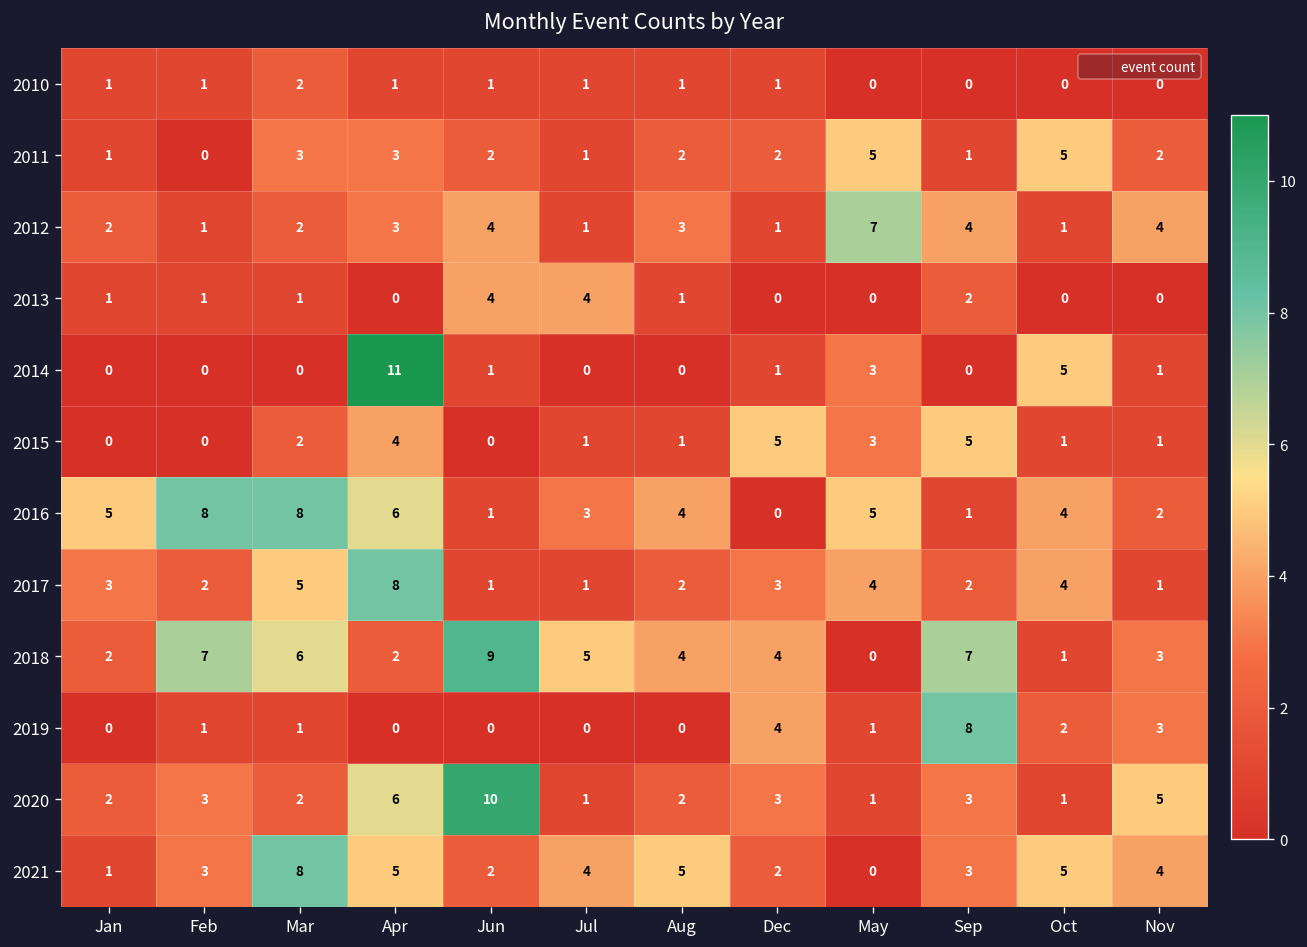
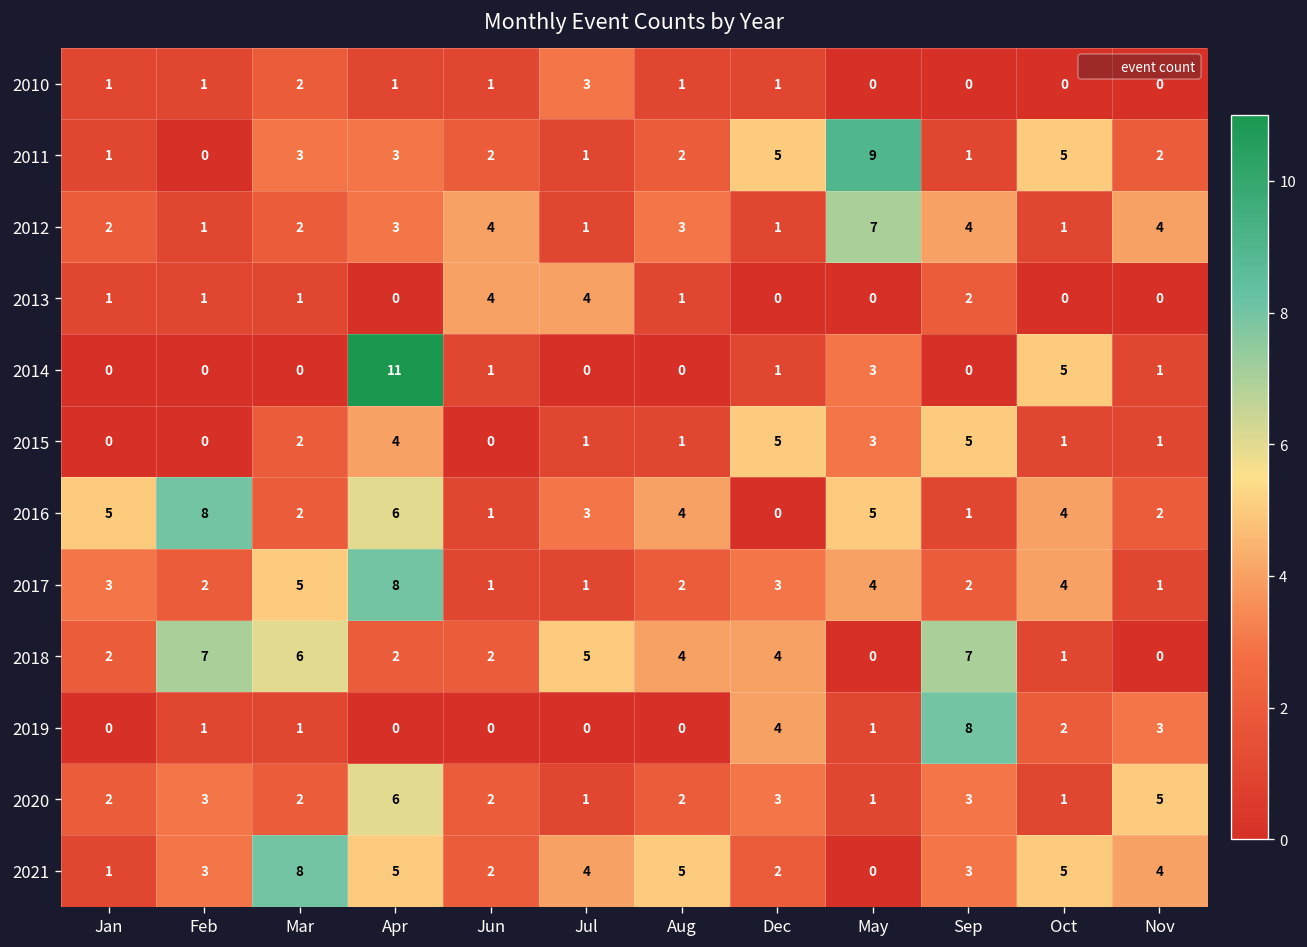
  {
    "2010": {
      "Jan": 1,
      "Feb": 1,
      "Mar": 2,
      "Apr": 1,
      "Jun": 1,
-     "Jul": 1,
+     "Jul": 3,
      "Aug": 1,
      "Dec": 1,
      "May": 0,
      "Sep": 0,
      "Oct": 0
    },
    "2011": {
      "Jan": 1,
      "Feb": 0,
      "Mar": 3,
      "Apr": 3,
      "Jun": 2,
      "Jul": 1,
      "Aug": 2,
-     "Dec": 2,
-     "May": 5,
+     "Dec": 5,
+     "May": 9,
      "Sep": 1,
      "Oct": 5,
      "Nov": 2
    },
    "2012": {
      "Jan": 2,
      "Feb": 1,
      "Mar": 2,
      "Apr": 3,
      "Jun": 4,
      "Jul": 1,
      "Aug": 3,
      "Dec": 1,
      "May": 7,
      "Sep": 4,
      "Oct": 1,
      "Nov": 4
    },
    "2013": {
      "Jan": 1,
      "Feb": 1,
      "Mar": 1,
      "Apr": 0,
      "Jun": 4,
      "Jul": 4,
      "Aug": 1,
      "Dec": 0,
      "May": 0,
      "Sep": 2,
      "Oct": 0,
      "Nov": 0
    },
    "2014": {
      "Jan": 0,
      "Feb": 0,
      "Mar": 0,
      "Apr": 11,
      "Jun": 1,
      "Jul": 0,
      "Aug": 0,
      "Dec": 1,
      "May": 3,
      "Sep": 0,
      "Oct": 5,
      "Nov": 1
    },
    "2015": {
      "Jan": 0,
      "Feb": 0,
      "Mar": 2,
      "Apr": 4,
      "Jun": 0,
      "Jul": 1,
      "Aug": 1,
      "Dec": 5,
      "May": 3,
      "Sep": 5,
      "Oct": 1,
      "Nov": 1
    },
    "2016": {
      "Jan": 5,
      "Feb": 8,
-     "Mar": 8,
+     "Mar": 2,
      "Apr": 6,
      "Jun": 1,
      "Jul": 3,
      "Aug": 4,
      "Dec": 0,
      "May": 5,
      "Sep": 1,
      "Oct": 4,
      "Nov": 2
    },
    "2017": {
      "Jan": 3,
      "Feb": 2,
      "Mar": 5,
      "Apr": 8,
      "Jun": 1,
      "Jul": 1,
      "Aug": 2,
      "Dec": 3,
      "May": 4,
      "Sep": 2,
      "Oct": 4,
      "Nov": 1
    },
    "2018": {
      "Jan": 2,
      "Feb": 7,
      "Mar": 6,
      "Apr": 2,
-     "Jun": 9,
+     "Jun": 2,
      "Jul": 5,
      "Aug": 4,
      "Dec": 4,
      "May": 0,
      "Sep": 7,
      "Oct": 1,
-     "Nov": 3
+     "Nov": 0
    },
    "2019": {
      "Jan": 0,
      "Feb": 1,
      "Mar": 1,
      "Apr": 0,
      "Jun": 0,
      "Jul": 0,
      "Aug": 0,
      "Dec": 4,
      "May": 1,
      "Sep": 8,
      "Oct": 2,
      "Nov": 3
    },
    "2020": {
      "Jan": 2,
      "Feb": 3,
      "Mar": 2,
      "Apr": 6,
-     "Jun": 10,
+     "Jun": 2,
      "Jul": 1,
      "Aug": 2,
      "Dec": 3,
      "May": 1,
      "Sep": 3,
      "Oct": 1,
      "Nov": 5
    },
    "2021": {
      "Jan": 1,
      "Feb": 3,
      "Mar": 8,
      "Apr": 5,
      "Jun": 2,
      "Jul": 4,
      "Aug": 5,
      "Dec": 2,
      "May": 0,
      "Sep": 3,
      "Oct": 5,
      "Nov": 4
    }
  }
